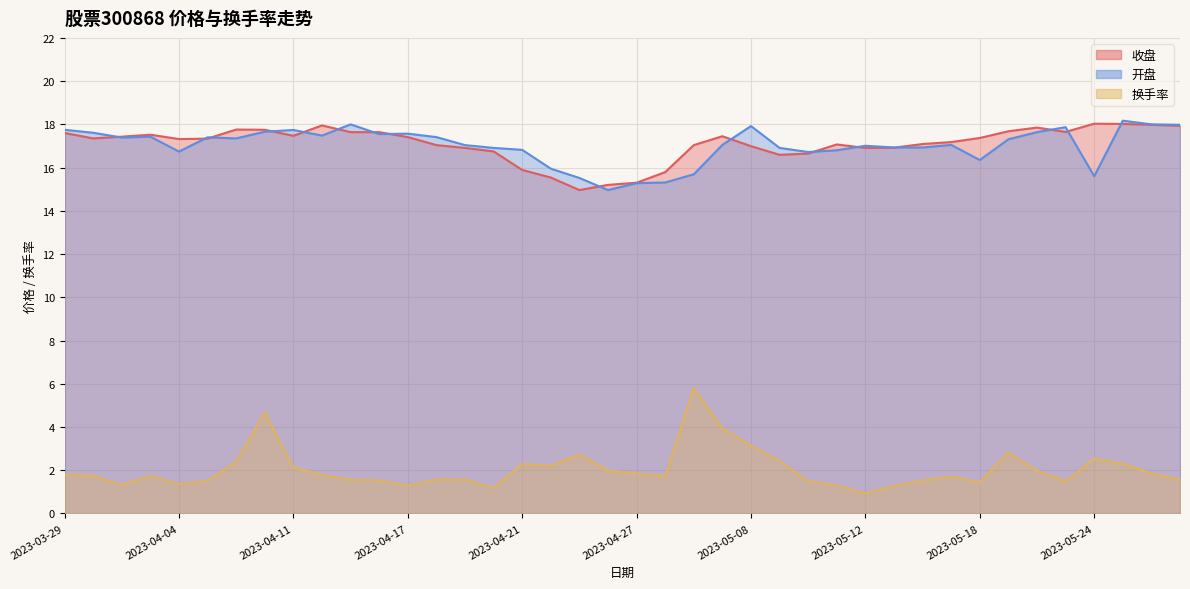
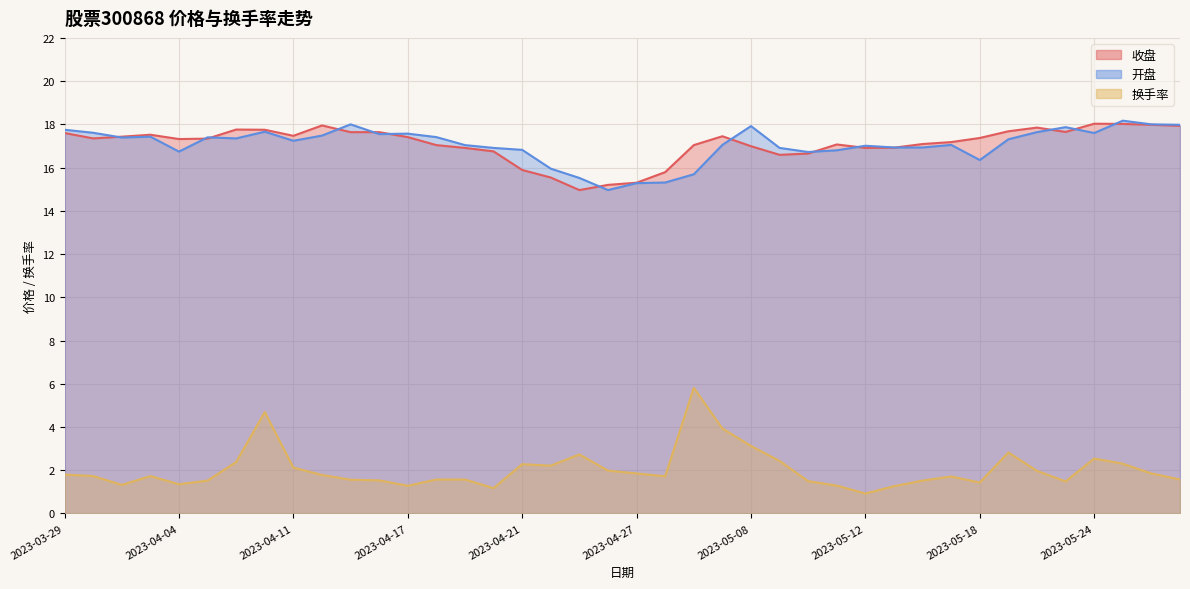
  {
    "开盘": {
      "2023-03-29": 17.8,
      "2023-04-04": 16.7,
-     "2023-04-11": 17.7,
+     "2023-04-11": 17.2,
      "2023-04-17": 17.6,
      "2023-04-21": 16.8,
      "2023-05-08": 17.9,
      "2023-05-18": 16.4,
-     "2023-05-24": 15.6
+     "2023-05-24": 17.6
    }
  }
